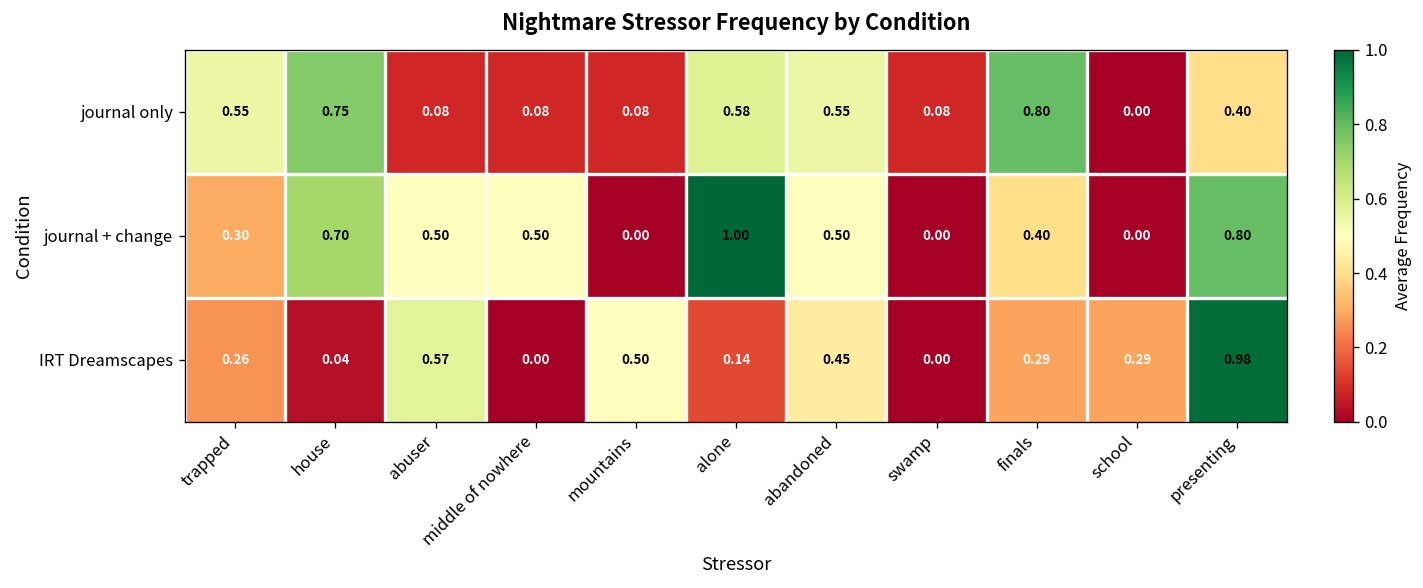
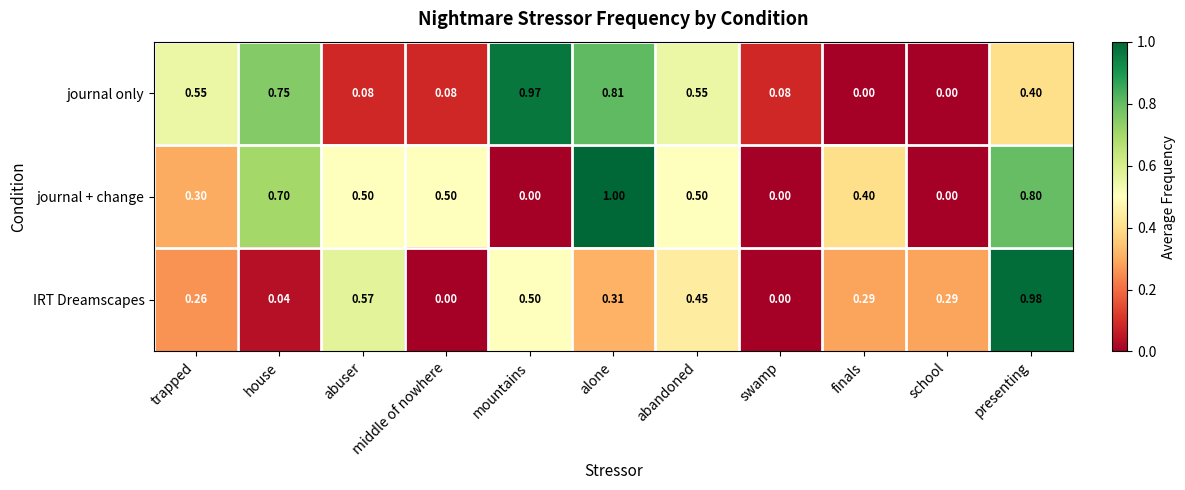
  {
    "journal only": {
      "trapped": 0.55,
      "house": 0.75,
      "abuser": 0.08,
      "middle of nowhere": 0.08,
-     "mountains": 0.08,
-     "alone": 0.58,
+     "mountains": 0.97,
+     "alone": 0.81,
      "abandoned": 0.55,
      "swamp": 0.08,
-     "finals": 0.80,
+     "finals": 0.00,
      "school": 0.00,
      "presenting": 0.40
    },
    "journal + change": {
      "trapped": 0.30,
      "house": 0.70,
      "abuser": 0.50,
      "middle of nowhere": 0.50,
      "mountains": 0.00,
      "alone": 1.00,
      "abandoned": 0.50,
      "swamp": 0.00,
      "finals": 0.40,
      "school": 0.00,
      "presenting": 0.80
    },
    "IRT Dreamscapes": {
      "trapped": 0.26,
      "house": 0.04,
      "abuser": 0.57,
      "middle of nowhere": 0.00,
      "mountains": 0.50,
-     "alone": 0.14,
+     "alone": 0.31,
      "abandoned": 0.45,
      "swamp": 0.00,
      "finals": 0.29,
      "school": 0.29,
      "presenting": 0.98
    }
  }
